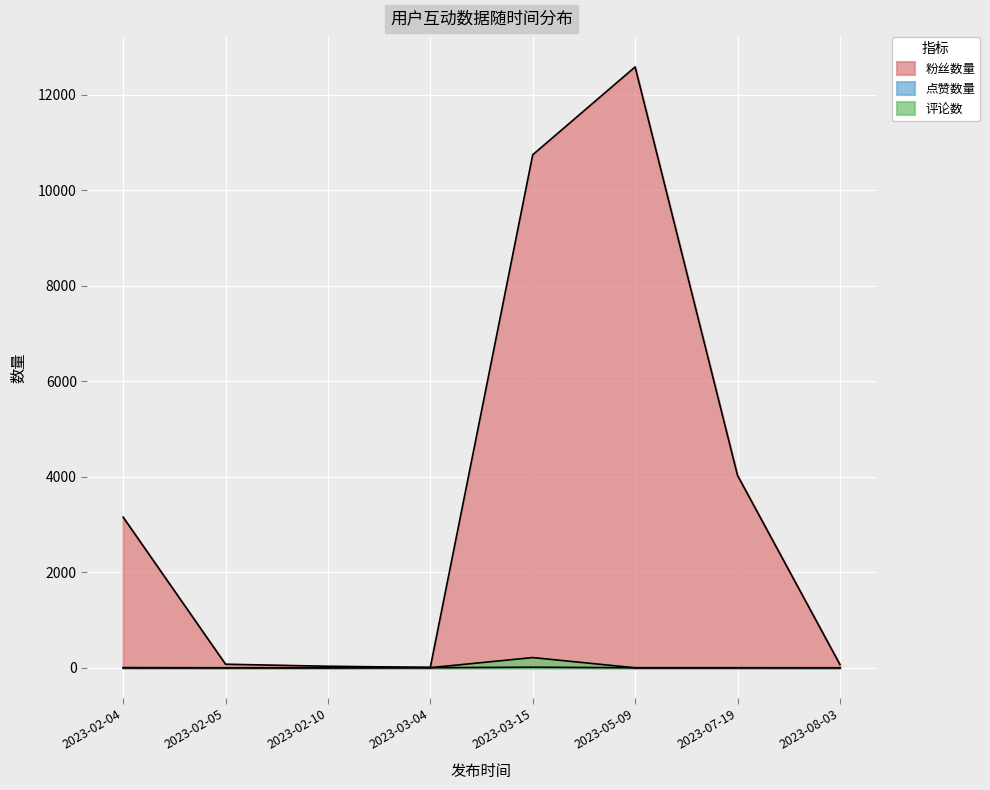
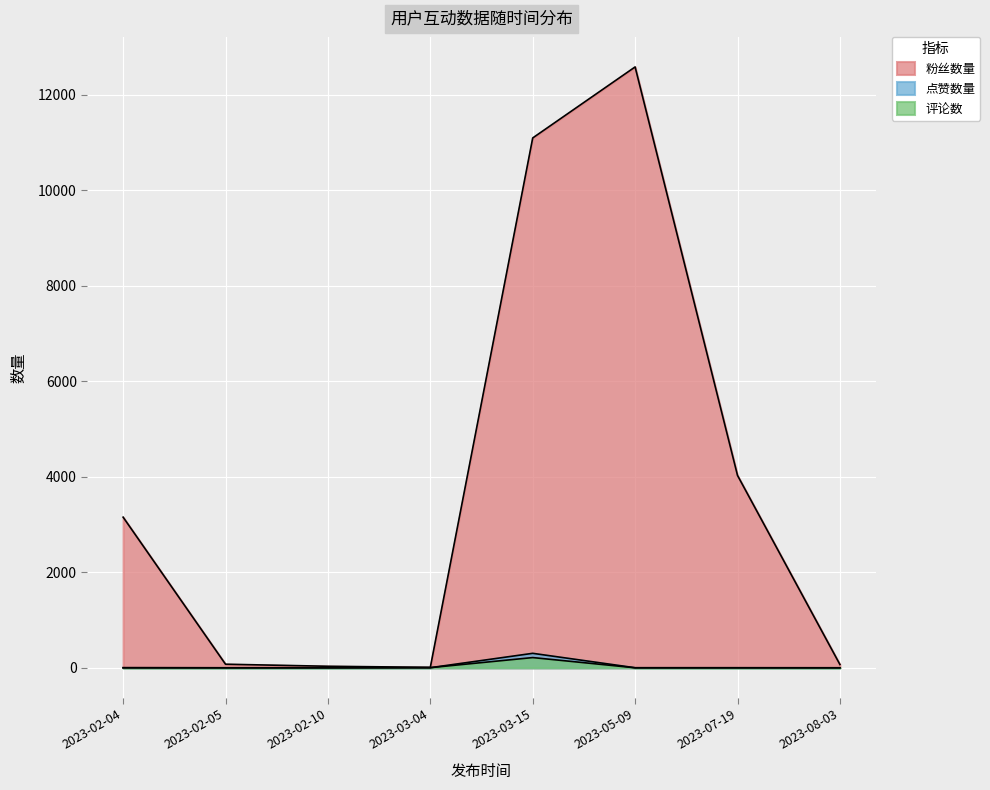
  {
    "粉丝数量": {
      "2023-02-04": 3200,
      "2023-02-05": 100,
-     "2023-03-15": 10700,
+     "2023-03-15": 11100,
      "2023-05-09": 12600,
      "2023-07-19": 4000,
      "2023-08-03": 100
    },
    "点赞数量": {
-     "2023-03-15": 0
+     "2023-03-15": 300
    },
    "评论数": {
      "2023-03-15": 200
    }
  }
